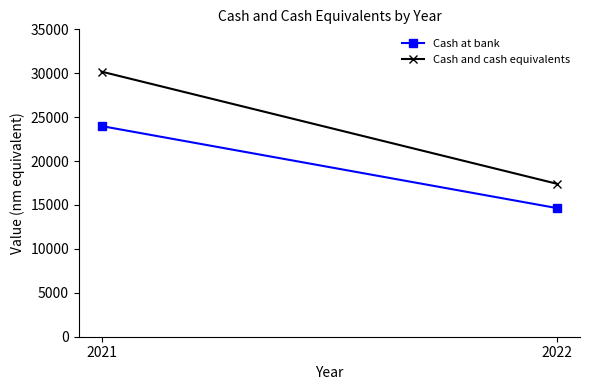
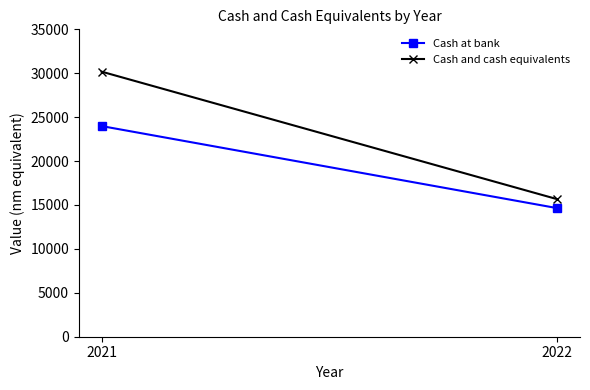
  {
    "Cash at bank": {
      "2021": 24000,
      "2022": 15000
    },
    "Cash and cash equivalents": {
      "2021": 30000,
-     "2022": 17000
+     "2022": 16000
    }
  }
